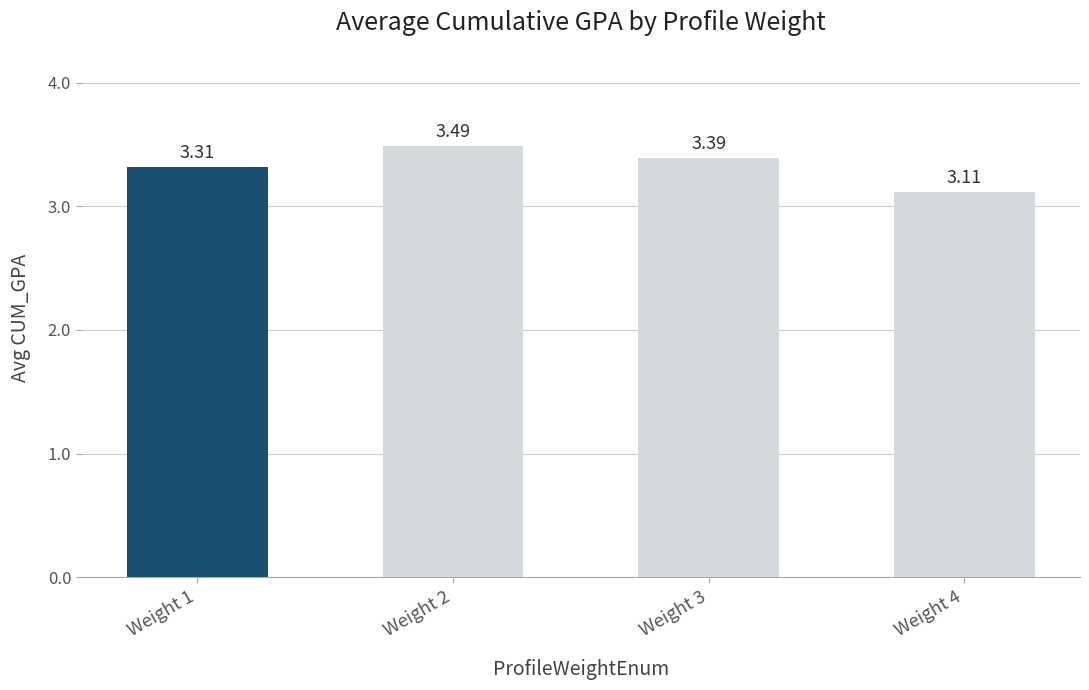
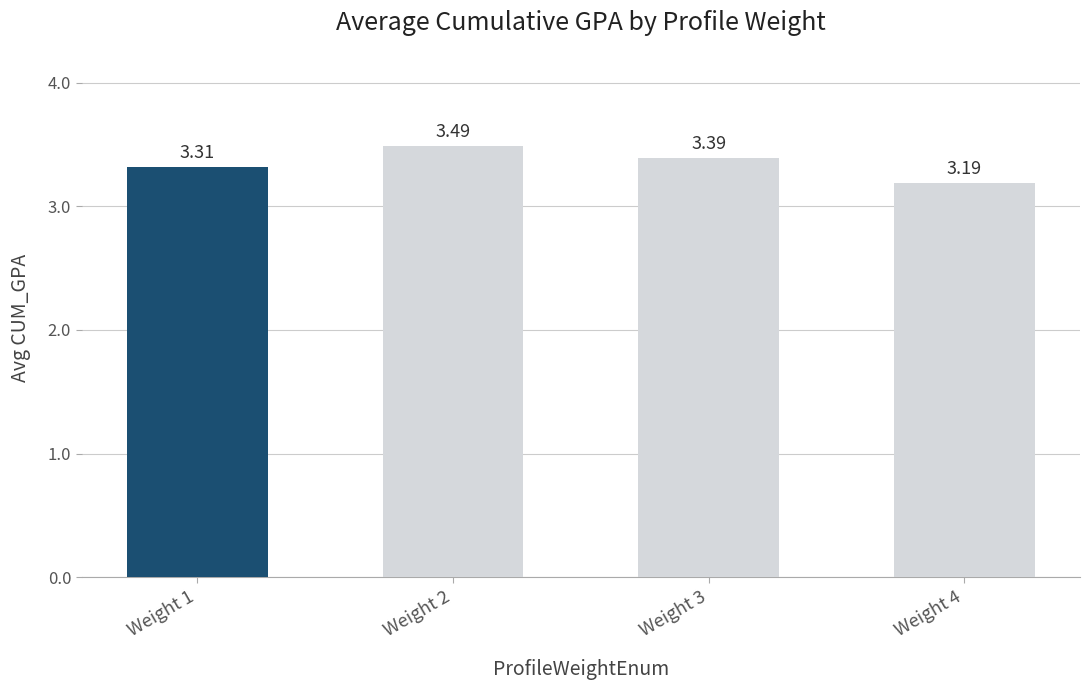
  {
    "Weight 1": 3.31,
    "Weight 2": 3.49,
    "Weight 3": 3.39,
-   "Weight 4": 3.11
+   "Weight 4": 3.19
  }
